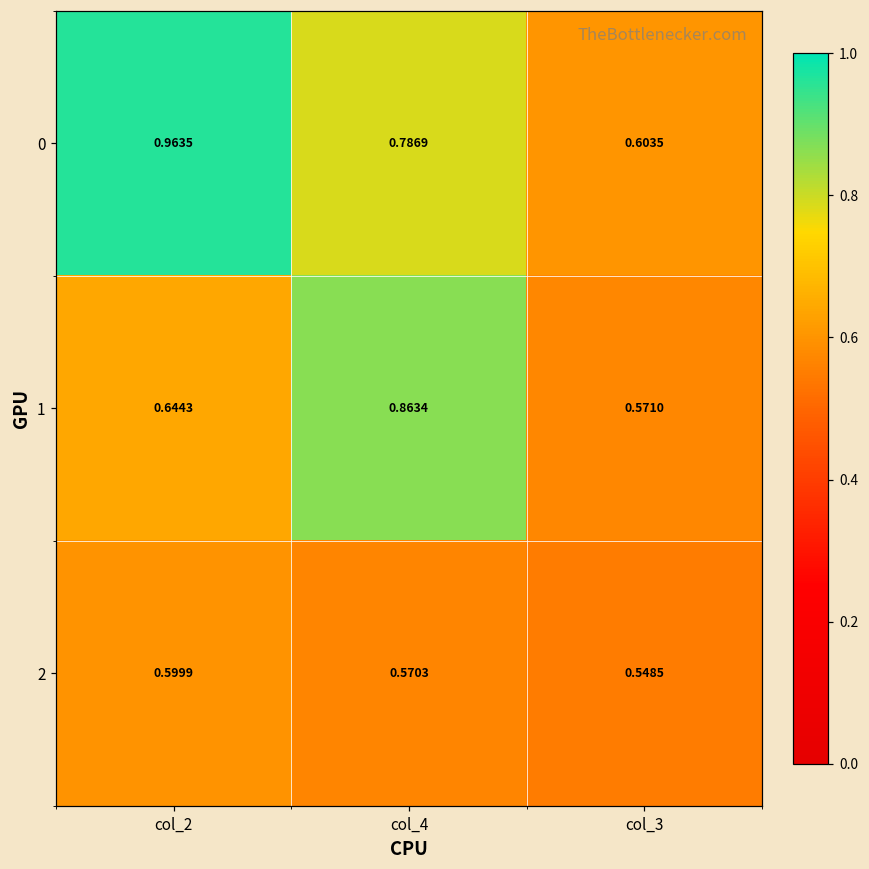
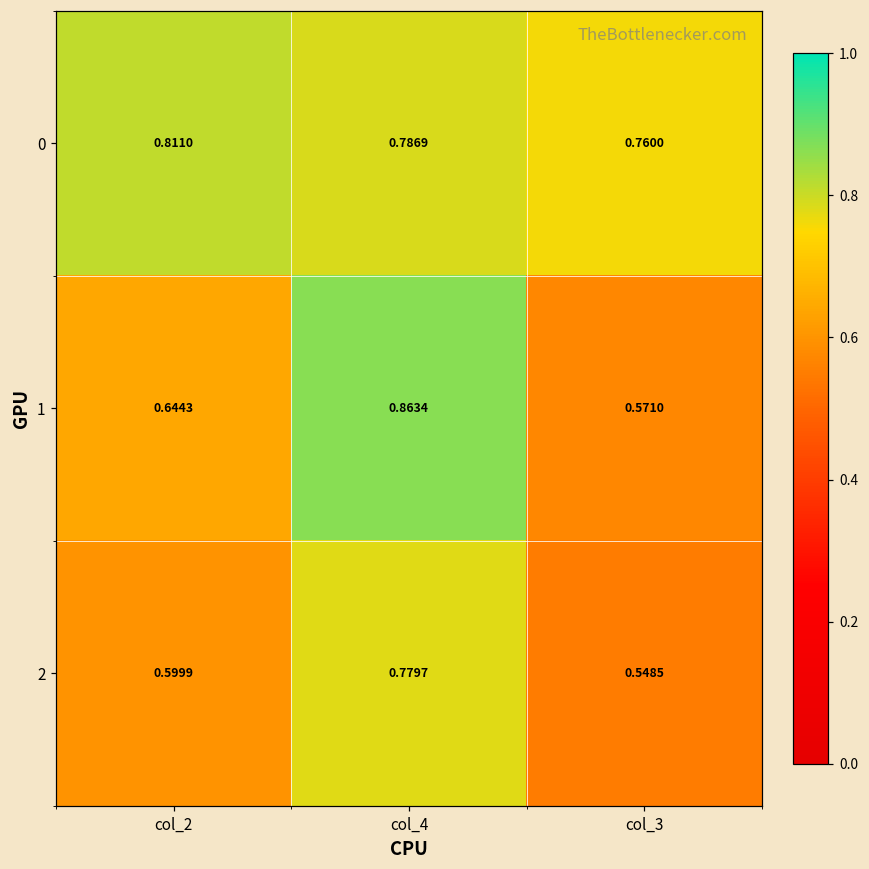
  {
    "0": {
-     "col_2": 0.9635,
+     "col_2": 0.8110,
      "col_4": 0.7869,
-     "col_3": 0.6035
+     "col_3": 0.7600
    },
    "1": {
      "col_2": 0.6443,
      "col_4": 0.8634,
      "col_3": 0.5710
    },
    "2": {
      "col_2": 0.5999,
-     "col_4": 0.5703,
+     "col_4": 0.7797,
      "col_3": 0.5485
    }
  }
